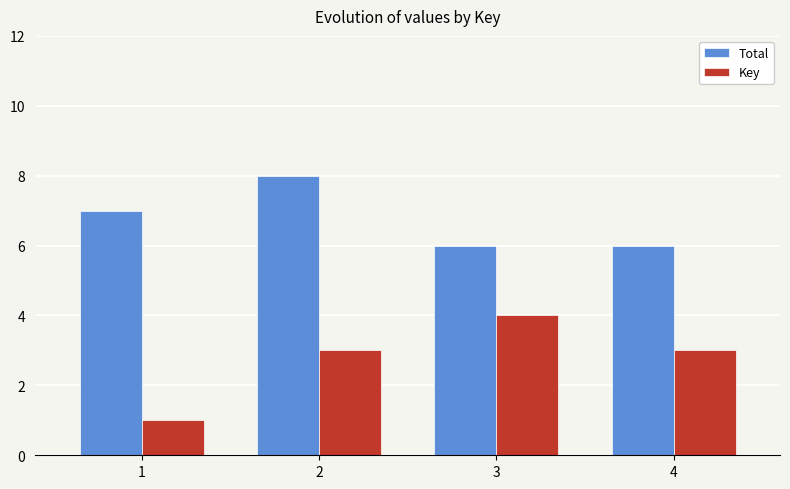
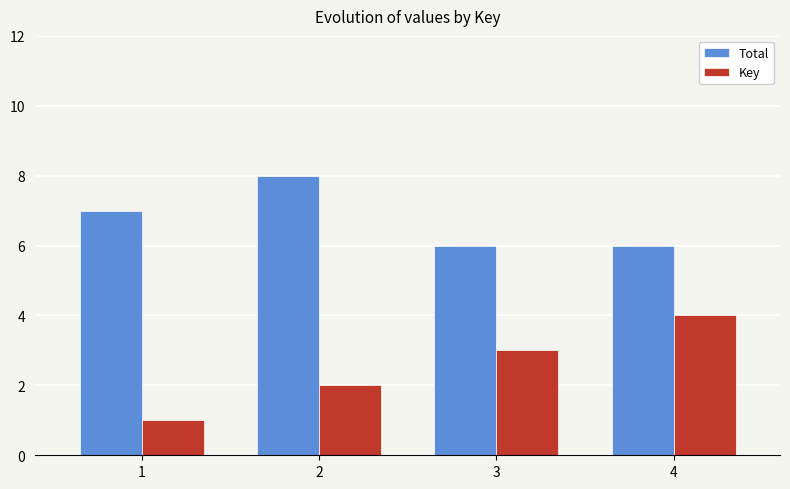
  {
    "Total": {
      "1": 7,
      "2": 8,
      "3": 6,
      "4": 6
    },
    "Key": {
      "1": 1,
-     "2": 3,
-     "3": 4,
-     "4": 3
+     "2": 2,
+     "3": 3,
+     "4": 4
    }
  }
